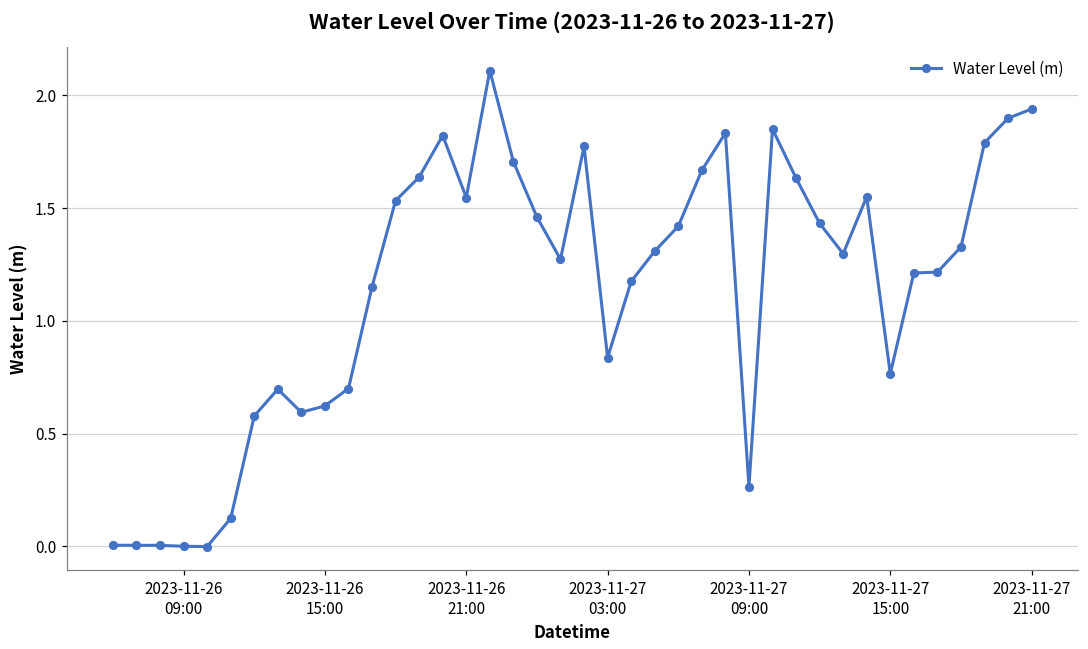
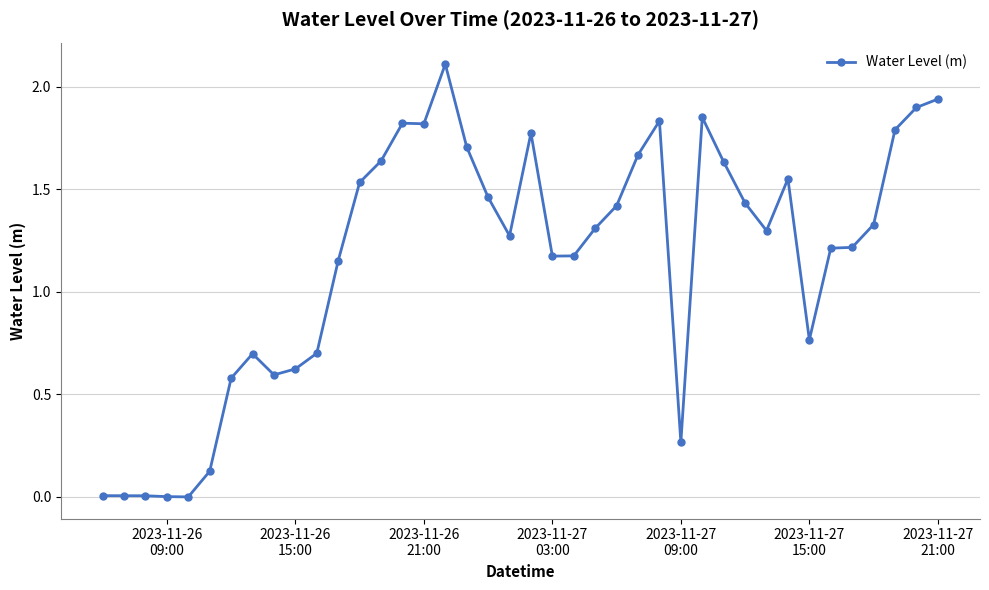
  {
    "2023-11-26 09:00": 0.00,
    "2023-11-26 15:00": 0.62,
-   "2023-11-26 21:00": 1.55,
-   "2023-11-27 03:00": 0.84,
+   "2023-11-26 21:00": 1.82,
+   "2023-11-27 03:00": 1.17,
    "2023-11-27 09:00": 0.26,
    "2023-11-27 15:00": 0.77,
    "2023-11-27 21:00": 1.94
  }
